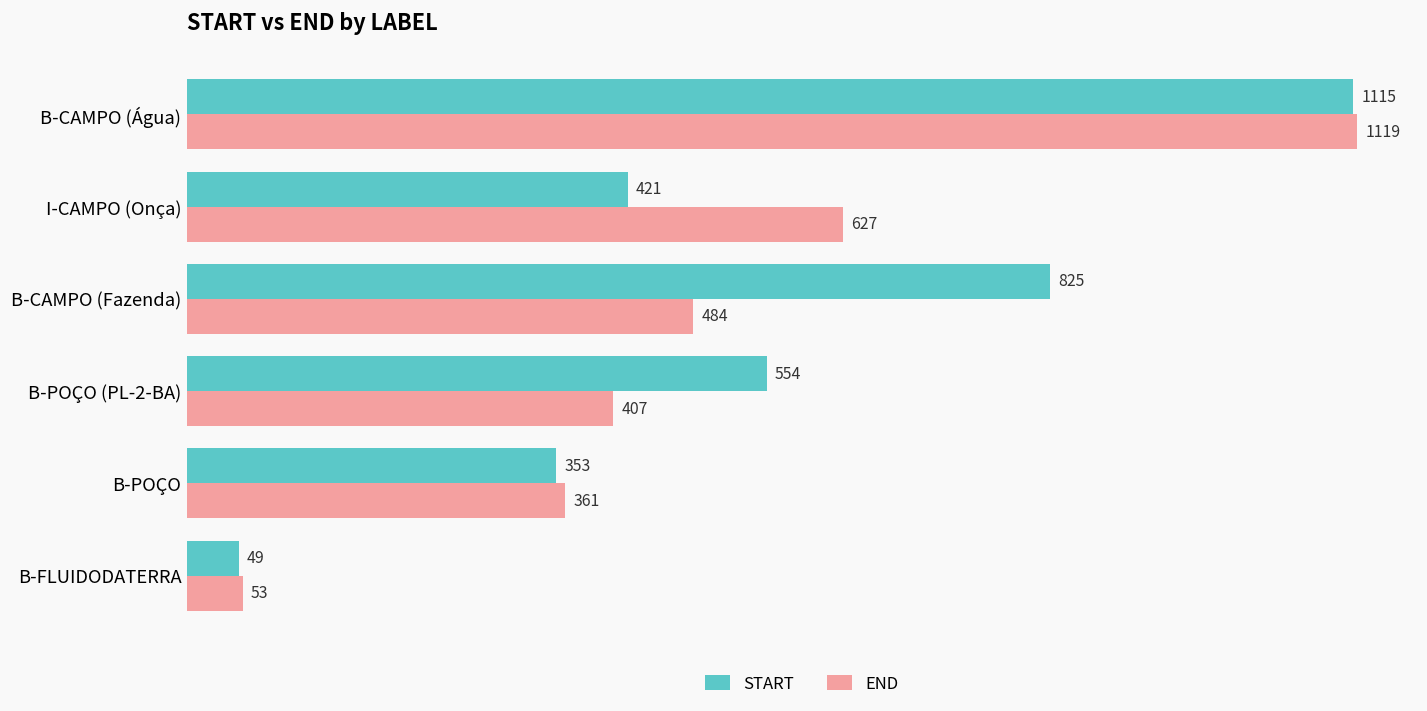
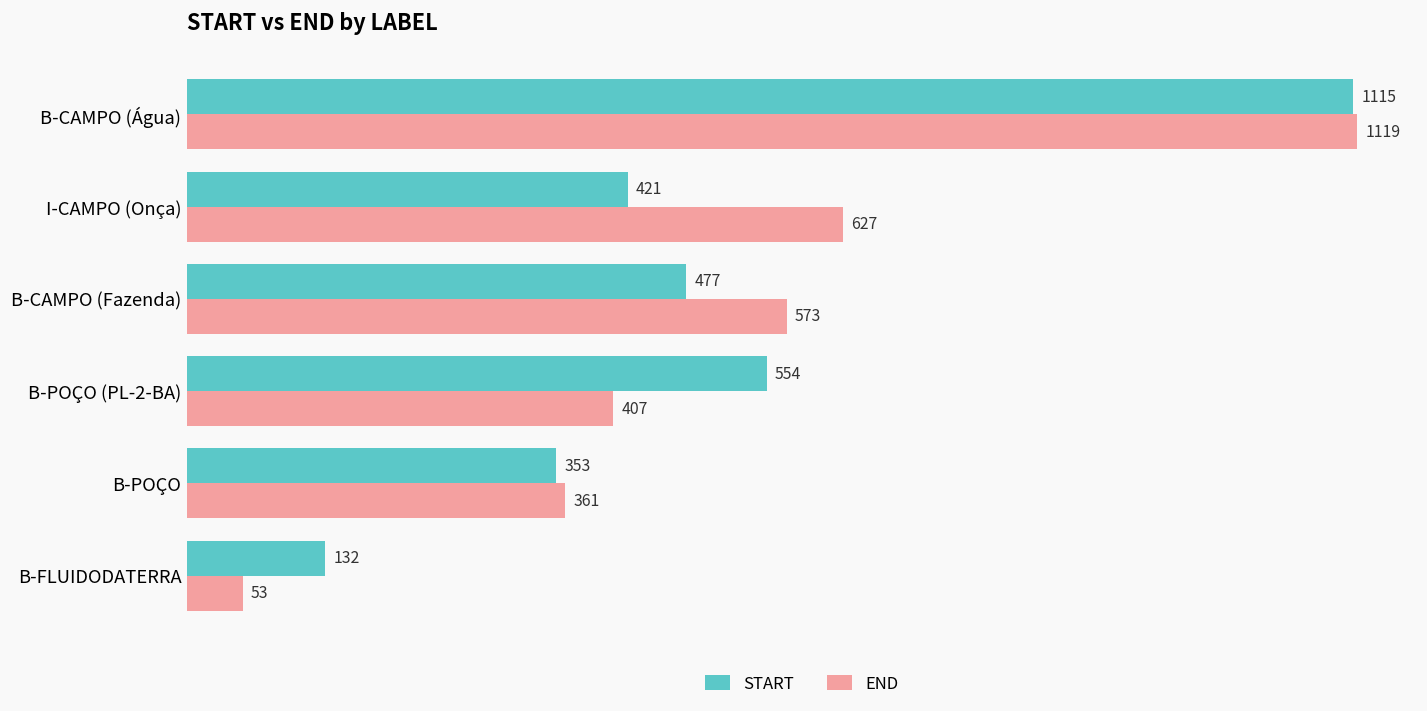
  {
    "START": {
      "B-CAMPO (Água)": 1115,
      "I-CAMPO (Onça)": 421,
-     "B-CAMPO (Fazenda)": 825,
+     "B-CAMPO (Fazenda)": 477,
      "B-POÇO (PL-2-BA)": 554,
      "B-POÇO": 353,
-     "B-FLUIDODATERRA": 49
+     "B-FLUIDODATERRA": 132
    },
    "END": {
      "B-CAMPO (Água)": 1119,
      "I-CAMPO (Onça)": 627,
-     "B-CAMPO (Fazenda)": 484,
+     "B-CAMPO (Fazenda)": 573,
      "B-POÇO (PL-2-BA)": 407,
      "B-POÇO": 361,
      "B-FLUIDODATERRA": 53
    }
  }
